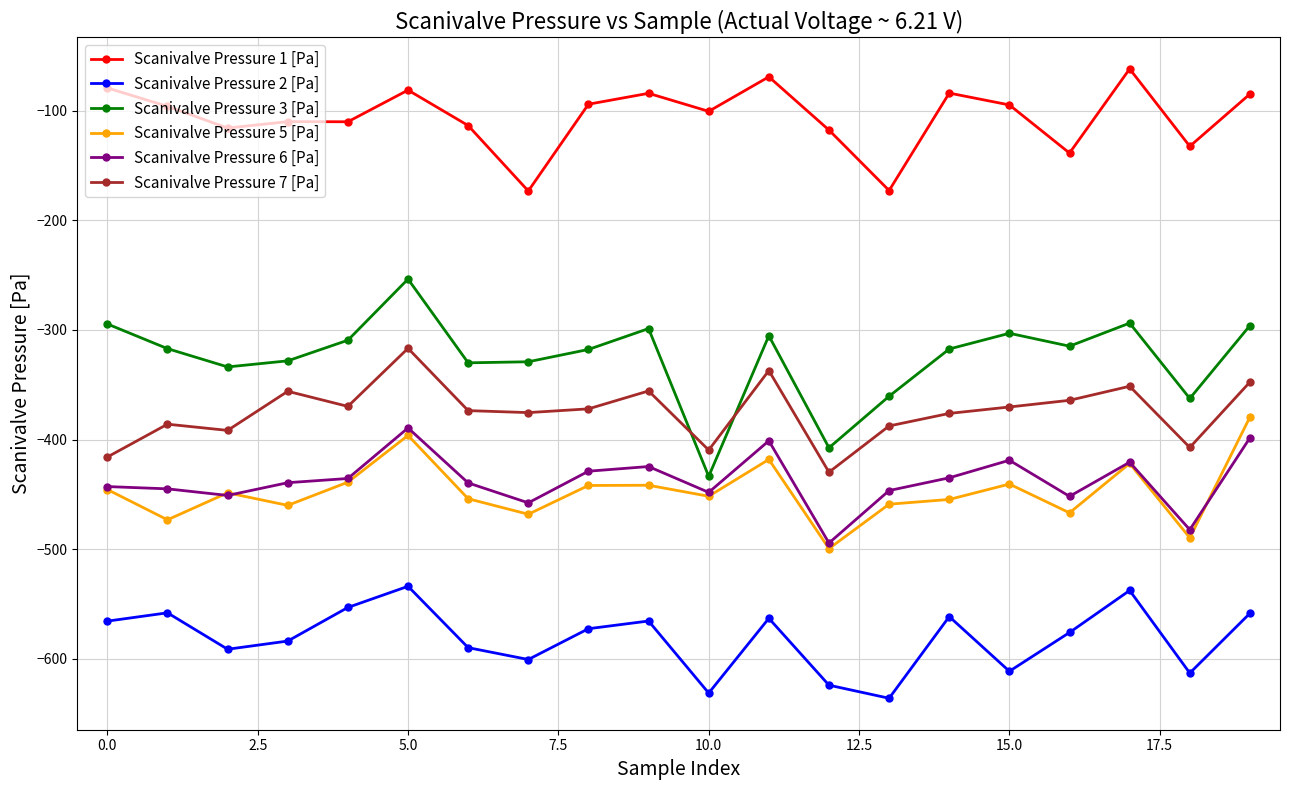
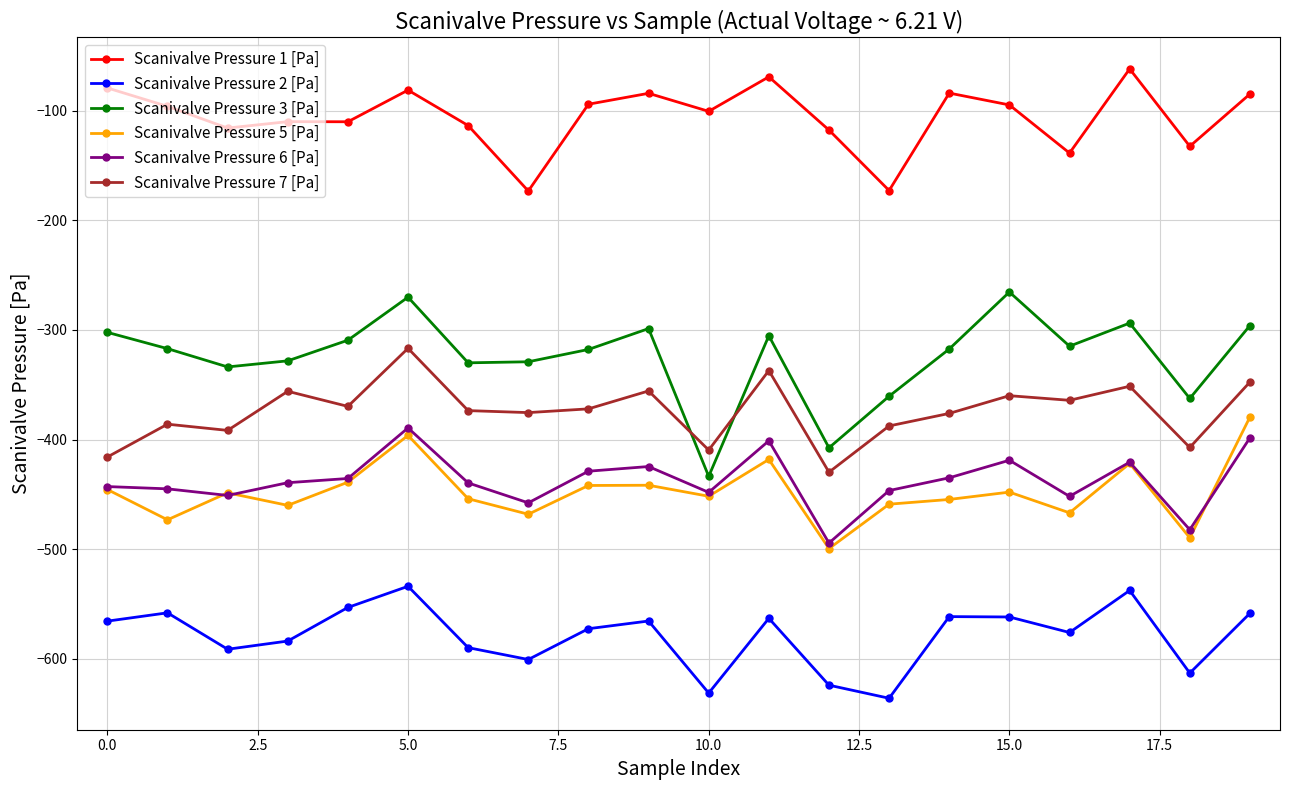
  {
    "Scanivalve Pressure 1 [Pa]": {
      "5.0": -81,
      "10.0": -101,
      "15.0": -95
    },
    "Scanivalve Pressure 2 [Pa]": {
      "0.0": -566,
      "5.0": -534,
      "10.0": -631,
-     "15.0": -611
+     "15.0": -562
    },
    "Scanivalve Pressure 3 [Pa]": {
-     "0.0": -295,
-     "5.0": -254,
+     "0.0": -302,
+     "5.0": -270,
      "10.0": -434,
-     "15.0": -303
+     "15.0": -265
    },
    "Scanivalve Pressure 5 [Pa]": {
      "0.0": -446,
      "5.0": -396,
      "10.0": -452,
-     "15.0": -441
+     "15.0": -448
    },
    "Scanivalve Pressure 6 [Pa]": {
      "0.0": -443,
      "5.0": -389,
      "10.0": -448,
      "15.0": -419
    },
    "Scanivalve Pressure 7 [Pa]": {
      "0.0": -416,
      "5.0": -317,
      "10.0": -410,
-     "15.0": -370
+     "15.0": -360
    }
  }
